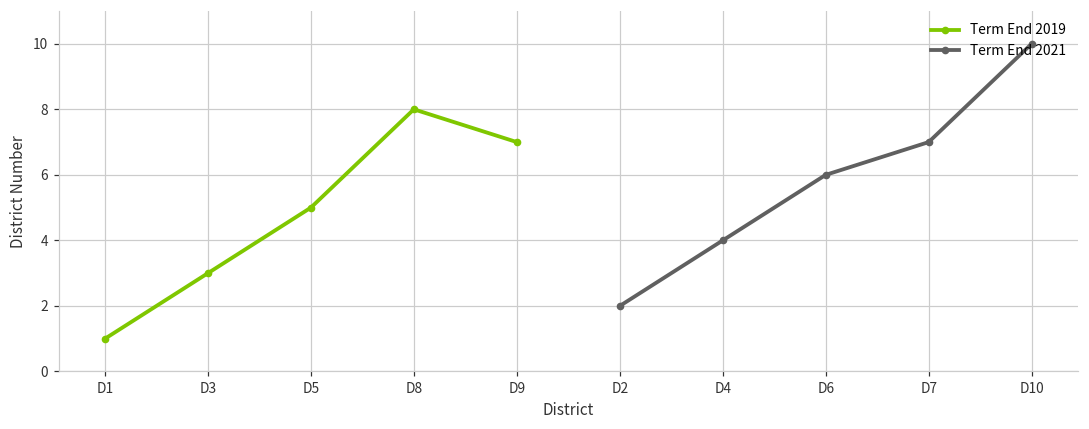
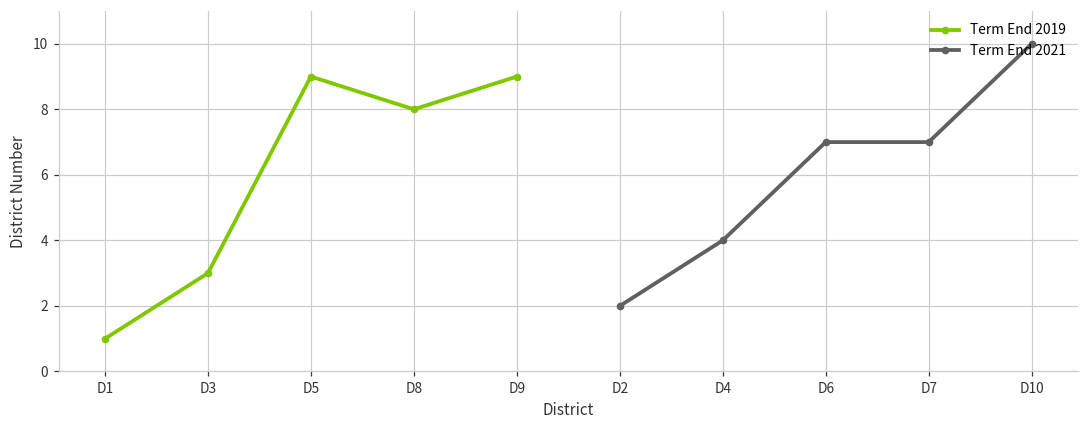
  {
    "Term End 2019": {
      "D1": 1,
      "D3": 3,
-     "D5": 5,
+     "D5": 9,
      "D8": 8,
-     "D9": 7
+     "D9": 9
    },
    "Term End 2021": {
      "D2": 2,
      "D4": 4,
-     "D6": 6,
+     "D6": 7,
      "D7": 7,
      "D10": 10
    }
  }
